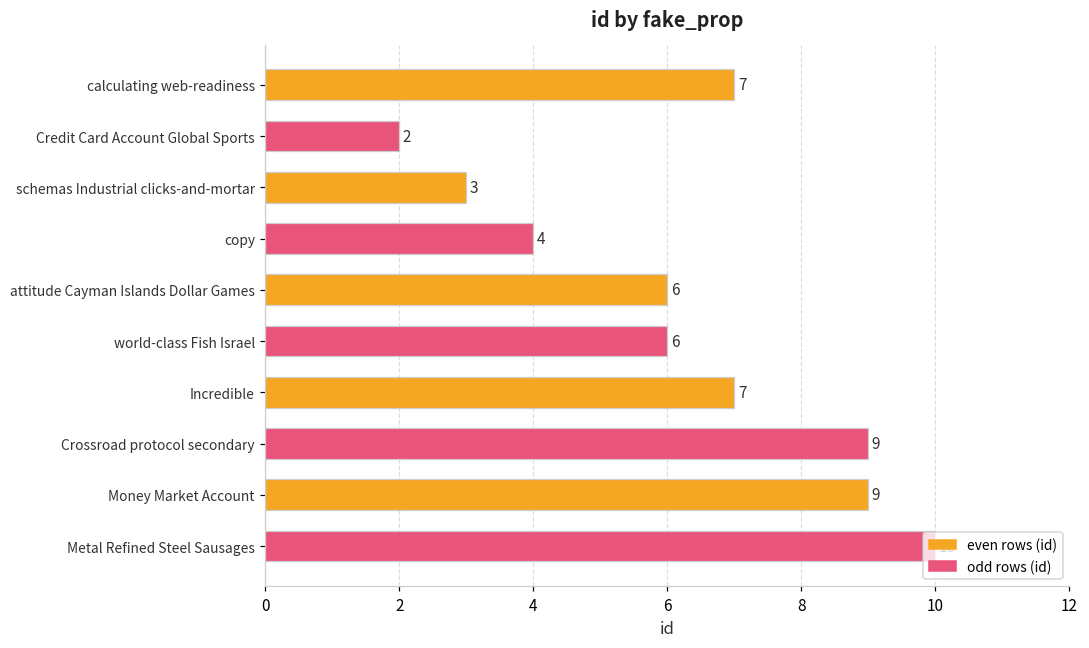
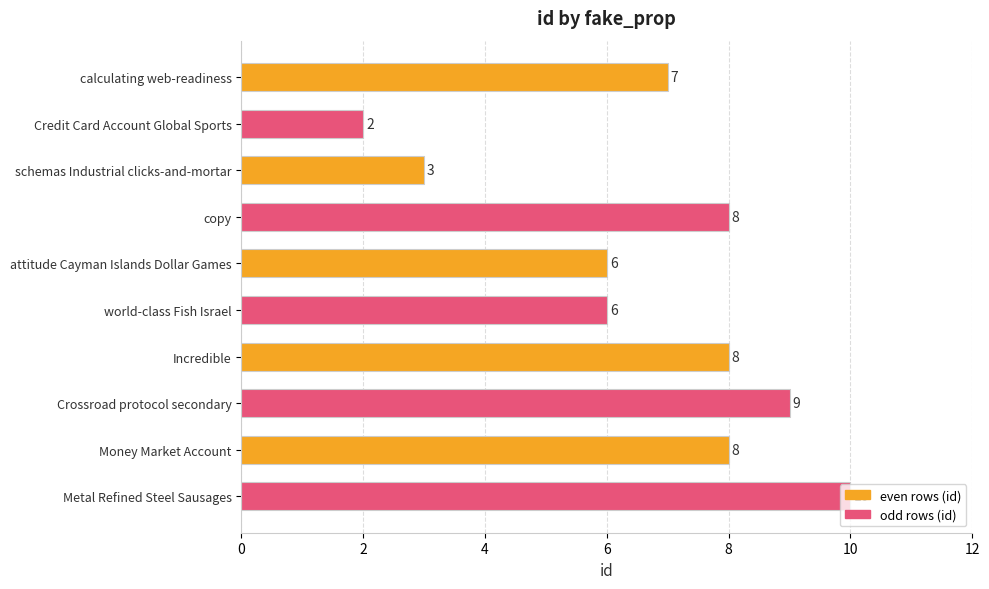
  {
    "calculating web-readiness": 7,
    "Credit Card Account Global Sports": 2,
    "schemas Industrial clicks-and-mortar": 3,
-   "copy": 4,
+   "copy": 8,
    "attitude Cayman Islands Dollar Games": 6,
    "world-class Fish Israel": 6,
-   "Incredible": 7,
+   "Incredible": 8,
    "Crossroad protocol secondary": 9,
-   "Money Market Account": 9
+   "Money Market Account": 8
  }
